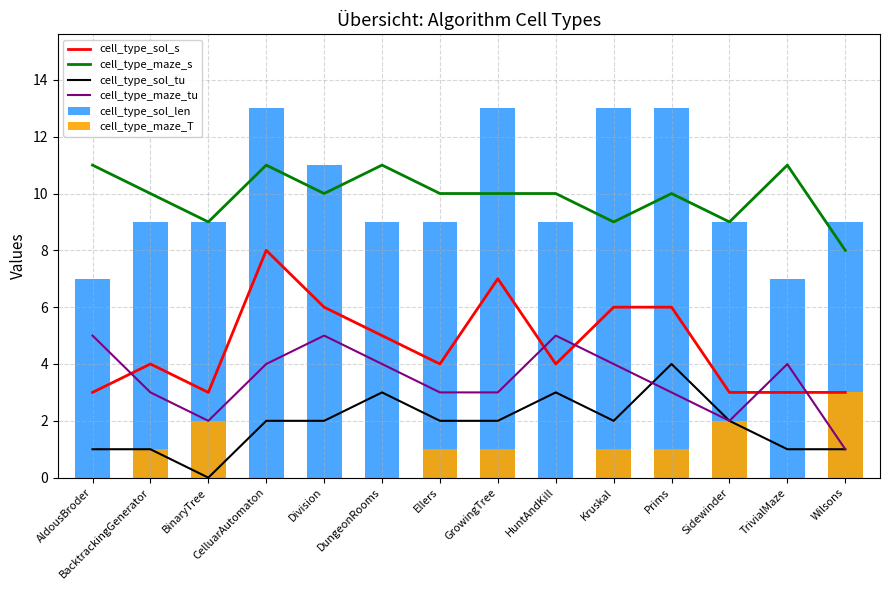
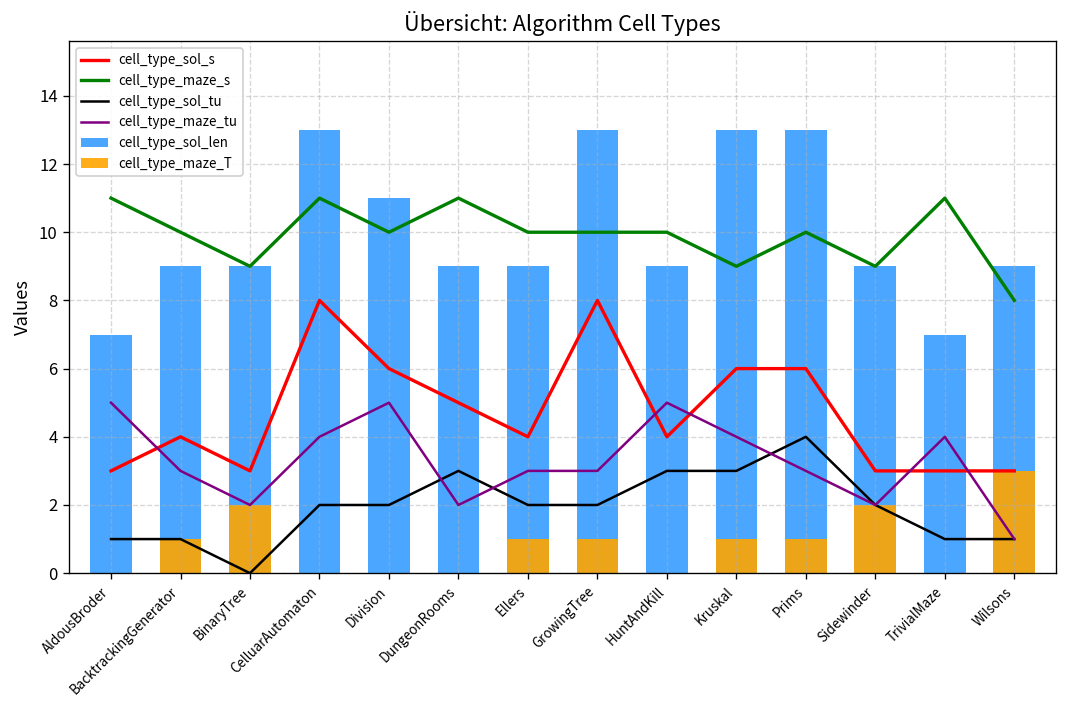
  {
    "cell_type_sol_s": {
      "AldousBroder": 3,
      "BacktrackingGenerator": 4,
      "BinaryTree": 3,
      "CelluarAutomaton": 8,
      "Division": 6,
      "DungeonRooms": 5,
      "Ellers": 4,
-     "GrowingTree": 7,
+     "GrowingTree": 8,
      "HuntAndKill": 4,
      "Kruskal": 6,
      "Prims": 6,
      "Sidewinder": 3,
      "TrivialMaze": 3,
      "Wilsons": 3
    },
    "cell_type_sol_len": {
      "AldousBroder": 7,
      "BacktrackingGenerator": 9,
      "BinaryTree": 9,
      "CelluarAutomaton": 13,
      "Division": 11,
      "DungeonRooms": 9,
      "Ellers": 9,
      "GrowingTree": 13,
      "HuntAndKill": 9,
      "Kruskal": 13,
      "Prims": 13,
      "Sidewinder": 9,
      "TrivialMaze": 7,
      "Wilsons": 9
    },
    "cell_type_maze_s": {
      "AldousBroder": 11,
      "BacktrackingGenerator": 10,
      "BinaryTree": 9,
      "CelluarAutomaton": 11,
      "Division": 10,
      "DungeonRooms": 11,
      "Ellers": 10,
      "GrowingTree": 10,
      "HuntAndKill": 10,
      "Kruskal": 9,
      "Prims": 10,
      "Sidewinder": 9,
      "TrivialMaze": 11,
      "Wilsons": 8
    },
    "cell_type_maze_T": {
      "AldousBroder": 0,
      "CelluarAutomaton": 0,
      "Division": 0,
      "DungeonRooms": 0,
      "HuntAndKill": 0,
      "TrivialMaze": 0
    },
    "cell_type_sol_tu": {
      "AldousBroder": 1,
      "BacktrackingGenerator": 1,
      "BinaryTree": 0,
      "CelluarAutomaton": 2,
      "Division": 2,
      "DungeonRooms": 3,
      "Ellers": 2,
      "GrowingTree": 2,
      "HuntAndKill": 3,
-     "Kruskal": 2,
+     "Kruskal": 3,
      "Prims": 4,
      "TrivialMaze": 1
    },
    "cell_type_maze_tu": {
      "AldousBroder": 5,
      "BacktrackingGenerator": 3,
      "BinaryTree": 2,
      "CelluarAutomaton": 4,
      "Division": 5,
-     "DungeonRooms": 4,
+     "DungeonRooms": 2,
      "Ellers": 3,
      "GrowingTree": 3,
      "HuntAndKill": 5,
      "Kruskal": 4,
      "Prims": 3,
      "TrivialMaze": 4
    }
  }
